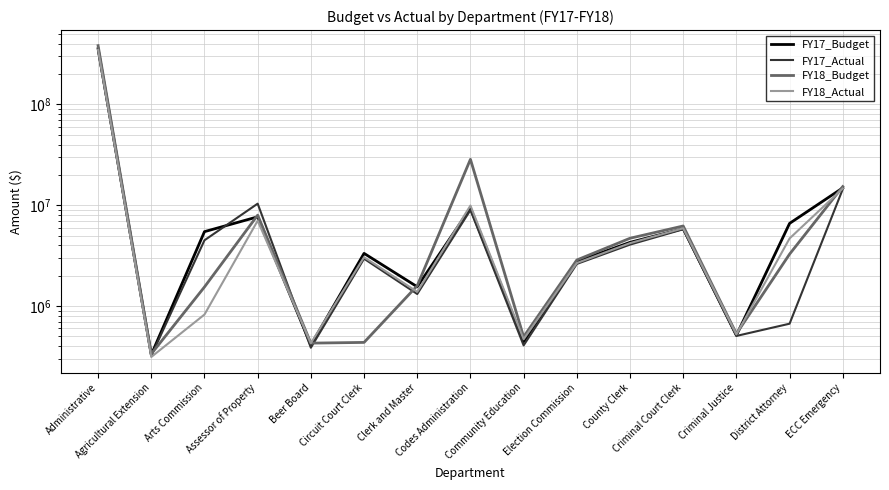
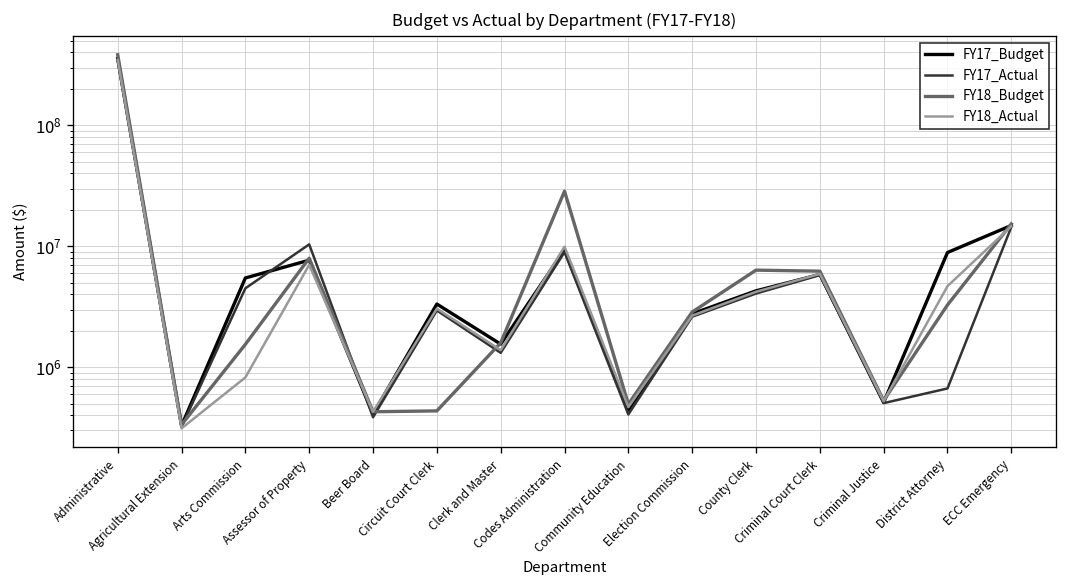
  {
    "FY17_Budget": {
      "Arts Commission": 5000000,
      "Circuit Court Clerk": 3300000,
-     "District Attorney": 7000000
+     "District Attorney": 9000000
    },
    "FY17_Actual": {
      "Arts Commission": 4000000,
      "Assessor of Property": 10000000,
      "Beer Board": 390000,
      "Community Education": 410000,
      "District Attorney": 700000
    },
    "FY18_Budget": {
      "Administrative": 380000000,
      "Arts Commission": 1500000,
      "Circuit Court Clerk": 440000,
      "Codes Administration": 29000000,
-     "County Clerk": 5000000,
+     "County Clerk": 6000000,
      "District Attorney": 3300000
    },
    "FY18_Actual": {
      "Arts Commission": 800000,
      "Assessor of Property": 7000000,
      "Codes Administration": 10000000,
      "District Attorney": 5000000
    }
  }
